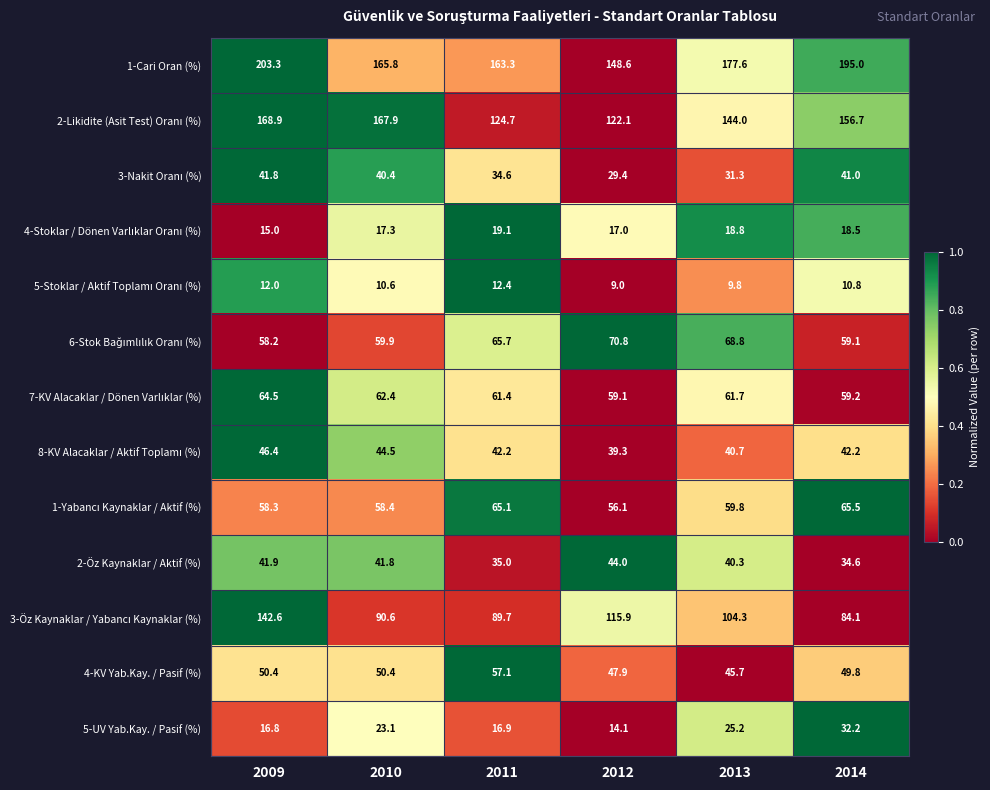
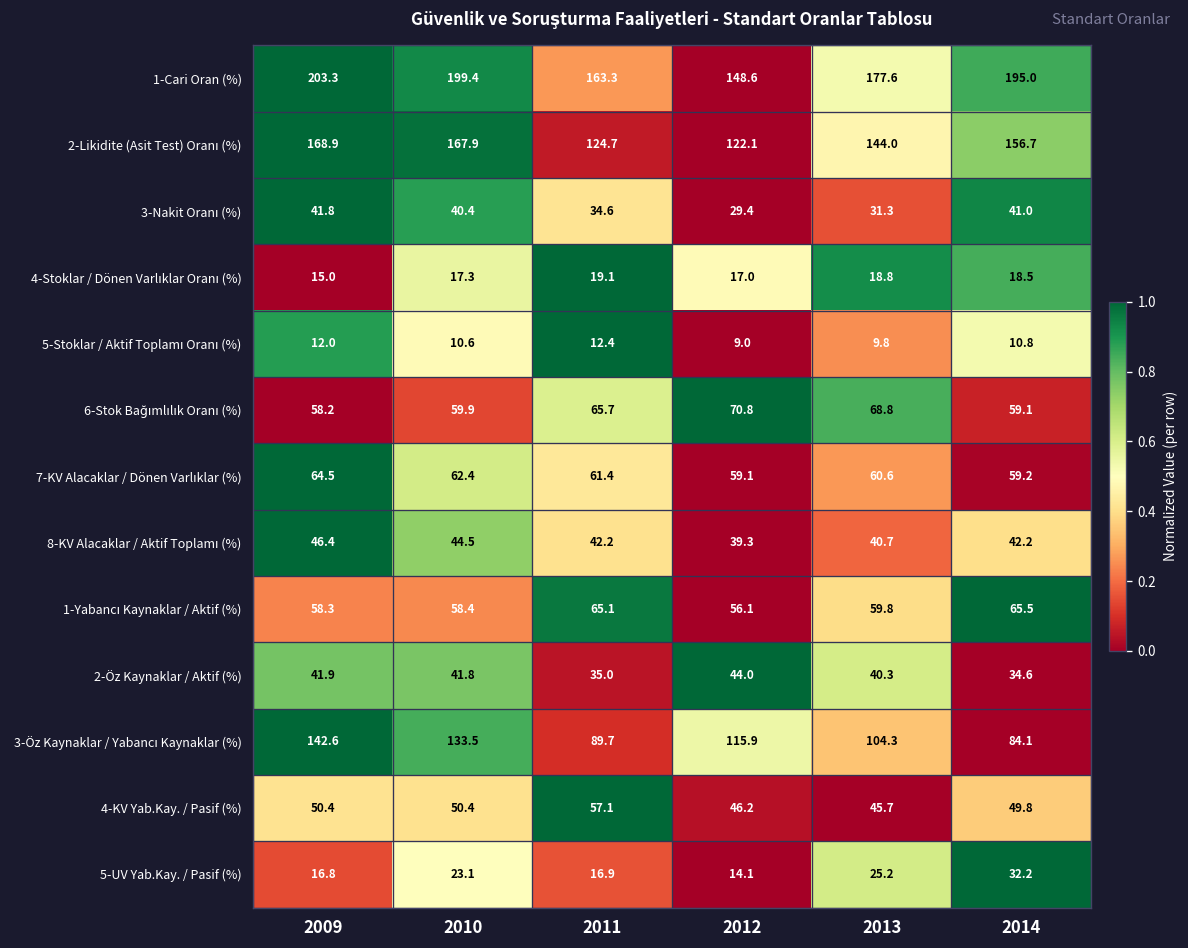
  {
    "1-Cari Oran (%)": {
      "2009": 203.3,
-     "2010": 165.8,
+     "2010": 199.4,
      "2011": 163.3,
      "2012": 148.6,
      "2013": 177.6,
      "2014": 195.0
    },
    "2-Likidite (Asit Test) Oranı (%)": {
      "2009": 168.9,
      "2010": 167.9,
      "2011": 124.7,
      "2012": 122.1,
      "2013": 144.0,
      "2014": 156.7
    },
    "3-Nakit Oranı (%)": {
      "2009": 41.8,
      "2010": 40.4,
      "2011": 34.6,
      "2012": 29.4,
      "2013": 31.3,
      "2014": 41.0
    },
    "4-Stoklar / Dönen Varlıklar Oranı (%)": {
      "2009": 15.0,
      "2010": 17.3,
      "2011": 19.1,
      "2012": 17.0,
      "2013": 18.8,
      "2014": 18.5
    },
    "5-Stoklar / Aktif Toplamı Oranı (%)": {
      "2009": 12.0,
      "2010": 10.6,
      "2011": 12.4,
      "2012": 9.0,
      "2013": 9.8,
      "2014": 10.8
    },
    "6-Stok Bağımlılık Oranı (%)": {
      "2009": 58.2,
      "2010": 59.9,
      "2011": 65.7,
      "2012": 70.8,
      "2013": 68.8,
      "2014": 59.1
    },
    "7-KV Alacaklar / Dönen Varlıklar (%)": {
      "2009": 64.5,
      "2010": 62.4,
      "2011": 61.4,
      "2012": 59.1,
-     "2013": 61.7,
+     "2013": 60.6,
      "2014": 59.2
    },
    "8-KV Alacaklar / Aktif Toplamı (%)": {
      "2009": 46.4,
      "2010": 44.5,
      "2011": 42.2,
      "2012": 39.3,
      "2013": 40.7,
      "2014": 42.2
    },
    "1-Yabancı Kaynaklar / Aktif (%)": {
      "2009": 58.3,
      "2010": 58.4,
      "2011": 65.1,
      "2012": 56.1,
      "2013": 59.8,
      "2014": 65.5
    },
    "2-Öz Kaynaklar / Aktif (%)": {
      "2009": 41.9,
      "2010": 41.8,
      "2011": 35.0,
      "2012": 44.0,
      "2013": 40.3,
      "2014": 34.6
    },
    "3-Öz Kaynaklar / Yabancı Kaynaklar (%)": {
      "2009": 142.6,
-     "2010": 90.6,
+     "2010": 133.5,
      "2011": 89.7,
      "2012": 115.9,
      "2013": 104.3,
      "2014": 84.1
    },
    "4-KV Yab.Kay. / Pasif (%)": {
      "2009": 50.4,
      "2010": 50.4,
      "2011": 57.1,
-     "2012": 47.9,
+     "2012": 46.2,
      "2013": 45.7,
      "2014": 49.8
    },
    "5-UV Yab.Kay. / Pasif (%)": {
      "2009": 16.8,
      "2010": 23.1,
      "2011": 16.9,
      "2012": 14.1,
      "2013": 25.2,
      "2014": 32.2
    }
  }
